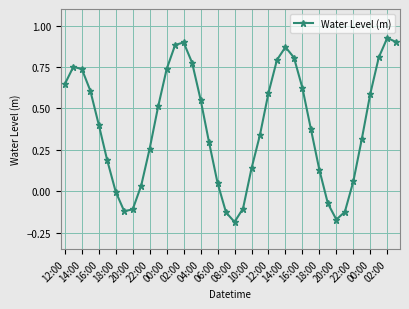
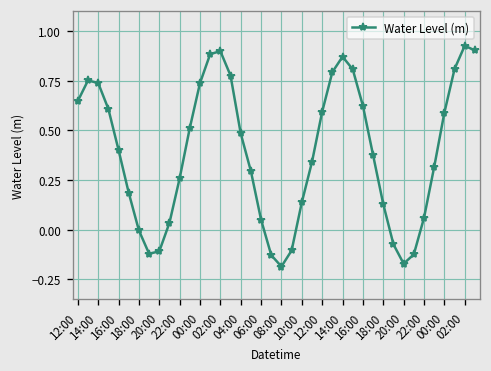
  {
-   "04:00": 0.55,
+   "04:00": 0.48,
    "06:00": 0.05,
    "08:00": -0.19,
    "10:00": 0.14
  }
